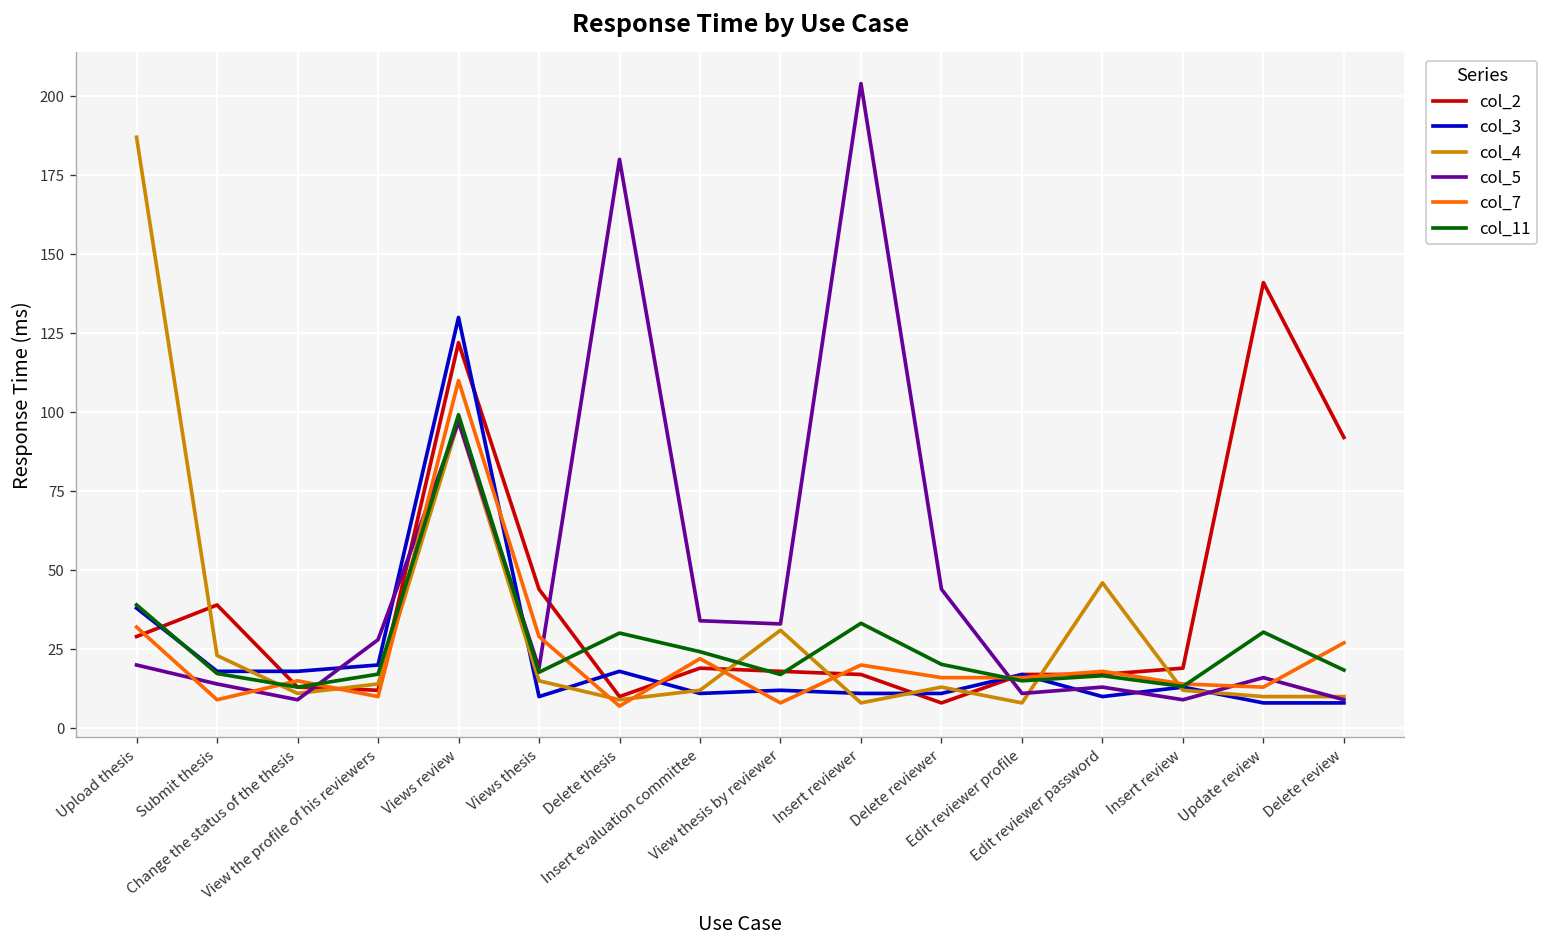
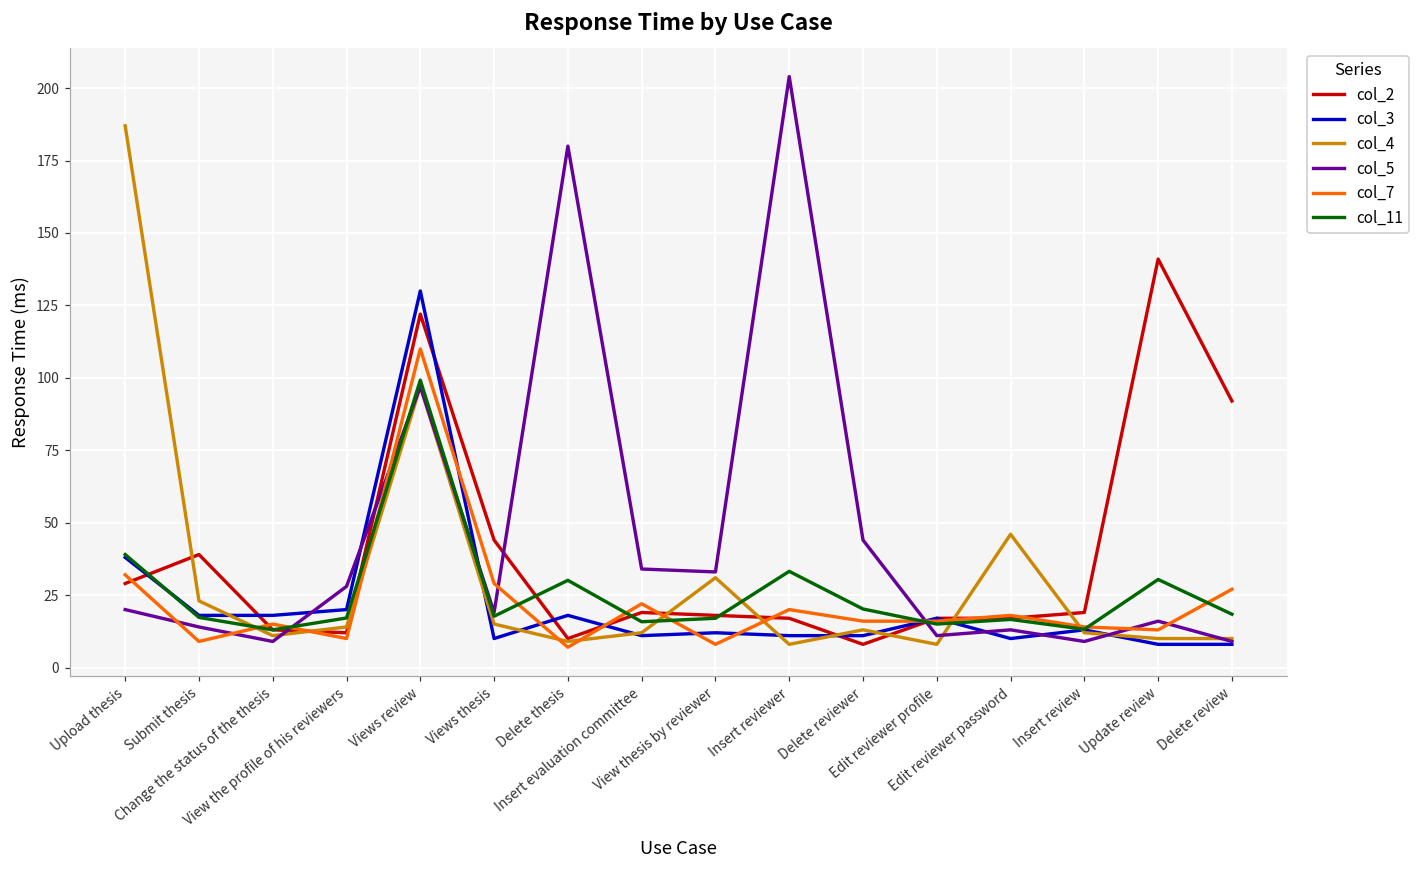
  {
    "col_2": {
      "Upload thesis": 29,
      "Submit thesis": 39,
      "View the profile of his reviewers": 12,
      "Views review": 122,
      "Views thesis": 44,
      "Delete thesis": 10,
      "Insert evaluation committee": 19,
      "View thesis by reviewer": 18,
      "Insert reviewer": 17,
      "Delete reviewer": 8,
      "Insert review": 19,
      "Update review": 141,
      "Delete review": 92
    },
    "col_3": {
      "Upload thesis": 38,
      "Change the status of the thesis": 18,
      "View the profile of his reviewers": 20,
      "Views review": 130,
      "Views thesis": 10,
      "Delete thesis": 18,
      "Insert evaluation committee": 11,
      "View thesis by reviewer": 12,
      "Insert reviewer": 11,
      "Delete reviewer": 11,
      "Edit reviewer password": 10,
      "Update review": 8,
      "Delete review": 8
    },
    "col_4": {
      "Upload thesis": 187,
      "Submit thesis": 23,
      "Change the status of the thesis": 11,
      "View the profile of his reviewers": 14,
      "Views thesis": 15,
      "Delete thesis": 9,
      "Insert evaluation committee": 12,
      "View thesis by reviewer": 31,
      "Insert reviewer": 8,
      "Delete reviewer": 13,
      "Edit reviewer profile": 8,
      "Edit reviewer password": 46,
      "Insert review": 12,
      "Update review": 10,
      "Delete review": 10
    },
    "col_5": {
      "Upload thesis": 20,
      "Submit thesis": 14,
      "Change the status of the thesis": 9,
      "View the profile of his reviewers": 28,
      "Views thesis": 19,
      "Delete thesis": 180,
      "Insert evaluation committee": 34,
      "View thesis by reviewer": 33,
      "Insert reviewer": 204,
      "Delete reviewer": 44,
      "Edit reviewer profile": 11,
      "Edit reviewer password": 13,
      "Insert review": 9,
      "Update review": 16,
      "Delete review": 9
    },
    "col_7": {
      "Upload thesis": 32,
      "Submit thesis": 9,
      "Change the status of the thesis": 15,
      "View the profile of his reviewers": 10,
      "Views review": 110,
      "Views thesis": 29,
      "Delete thesis": 7,
      "Insert evaluation committee": 22,
      "View thesis by reviewer": 8,
      "Insert reviewer": 20,
      "Delete reviewer": 16,
      "Edit reviewer profile": 16,
      "Edit reviewer password": 18,
      "Update review": 13,
      "Delete review": 27
    },
    "col_11": {
      "Upload thesis": 39,
      "View the profile of his reviewers": 17,
      "Views review": 99,
      "Views thesis": 18,
      "Delete thesis": 30,
-     "Insert evaluation committee": 24,
+     "Insert evaluation committee": 16,
      "View thesis by reviewer": 17,
      "Insert reviewer": 33,
      "Delete reviewer": 20,
      "Edit reviewer profile": 15,
      "Update review": 30,
      "Delete review": 18
    }
  }
